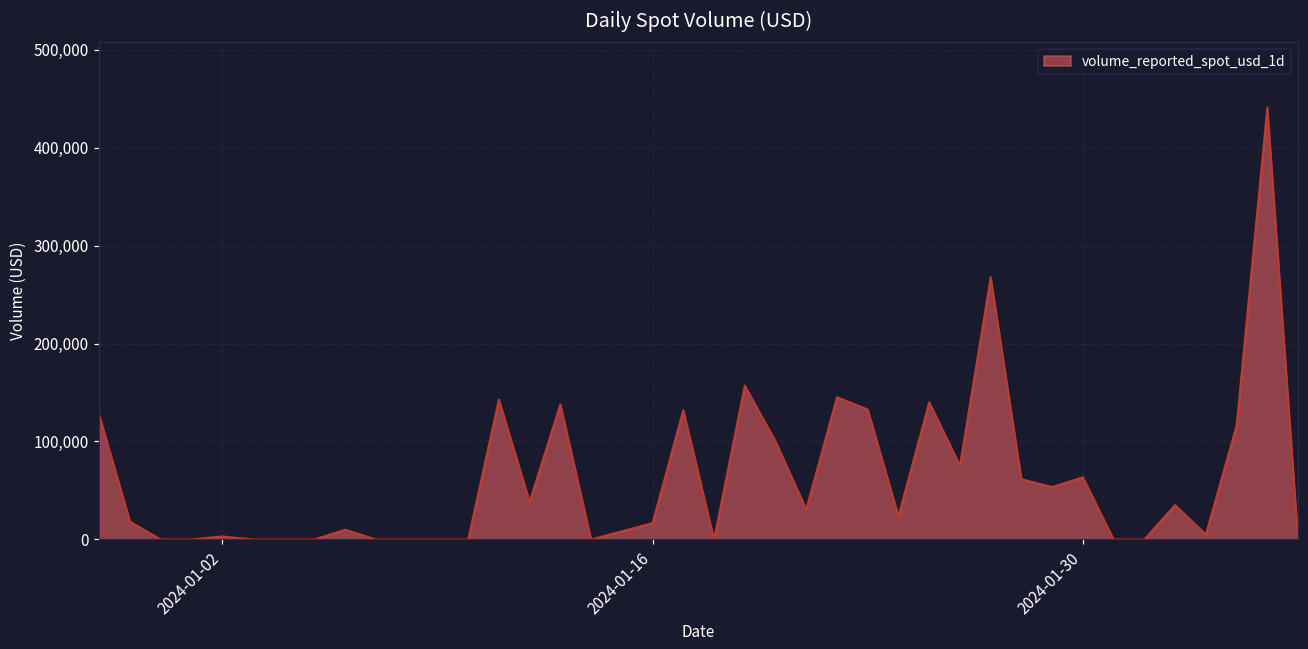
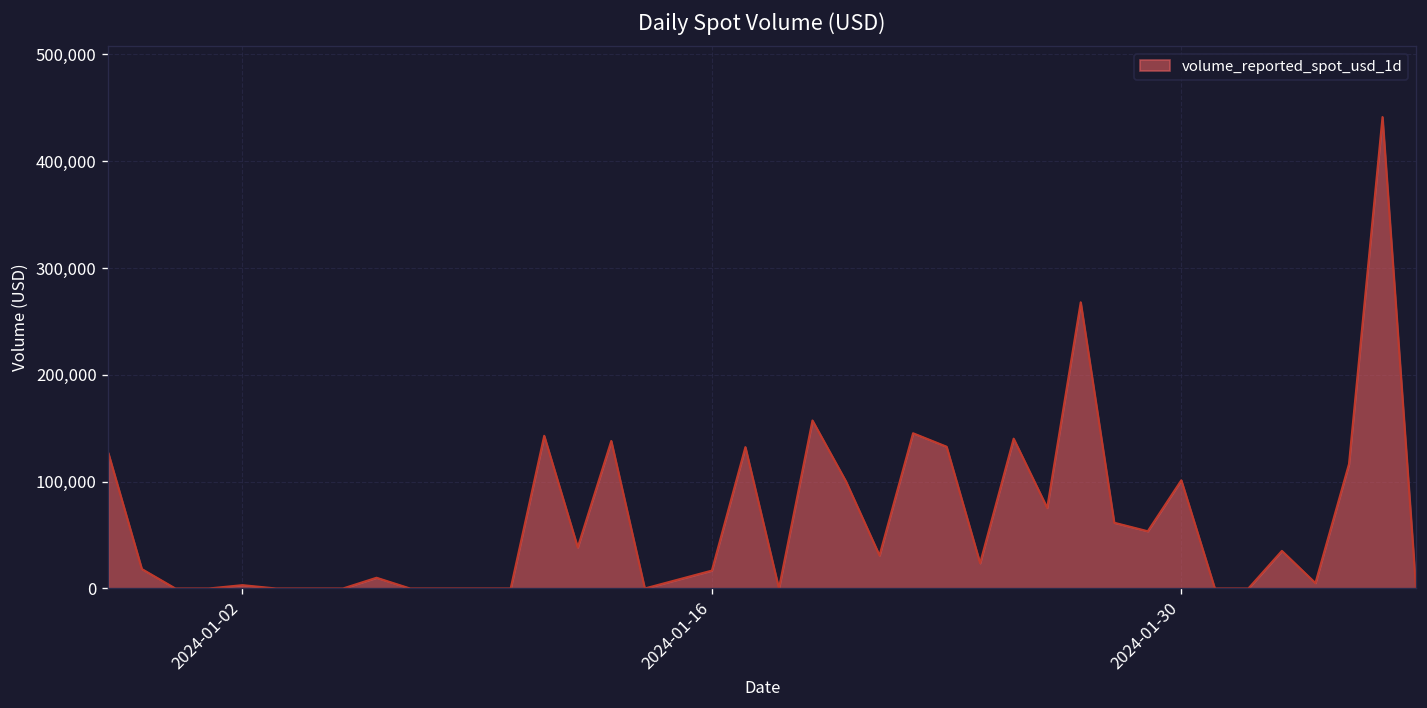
  {
    "2024-01-02": "0",
    "2024-01-16": "20,000",
-   "2024-01-30": "60,000"
+   "2024-01-30": "100,000"
  }
